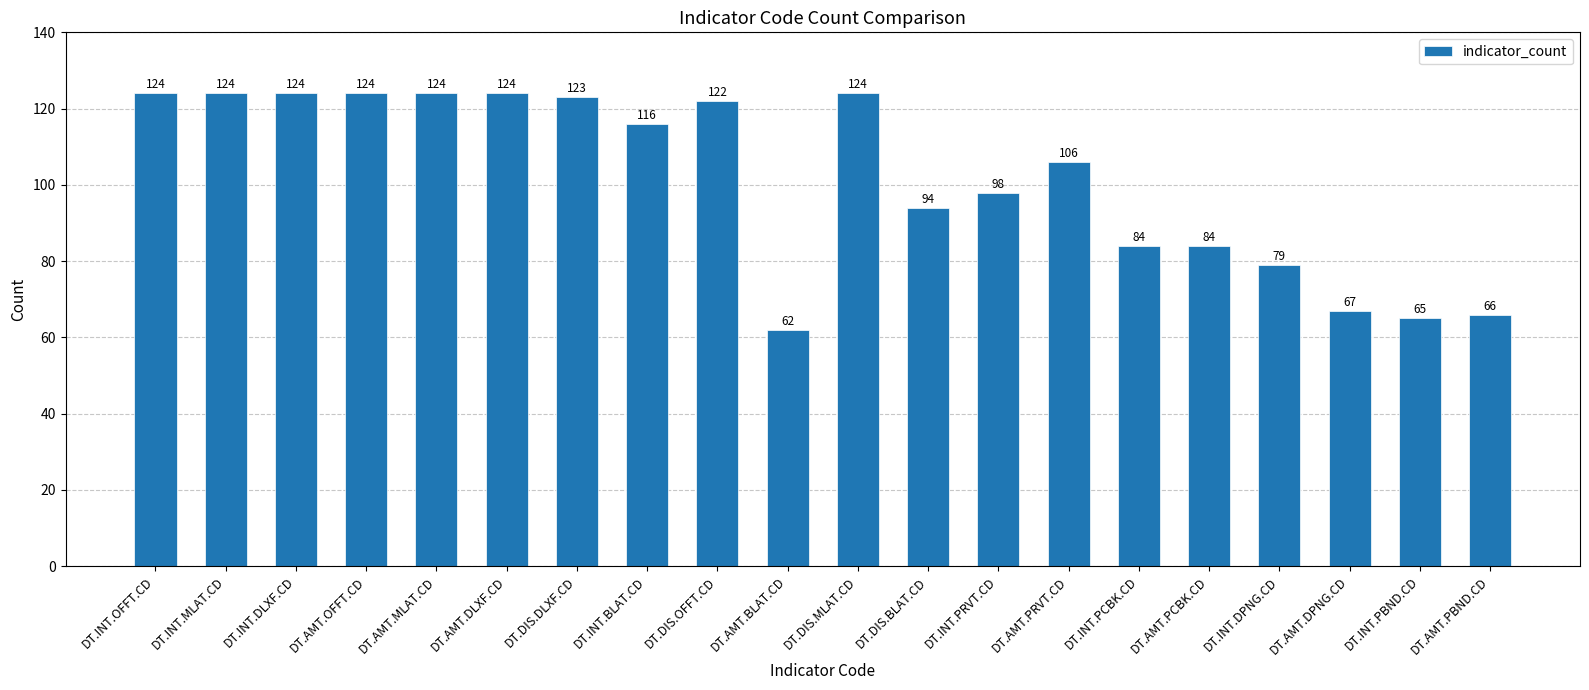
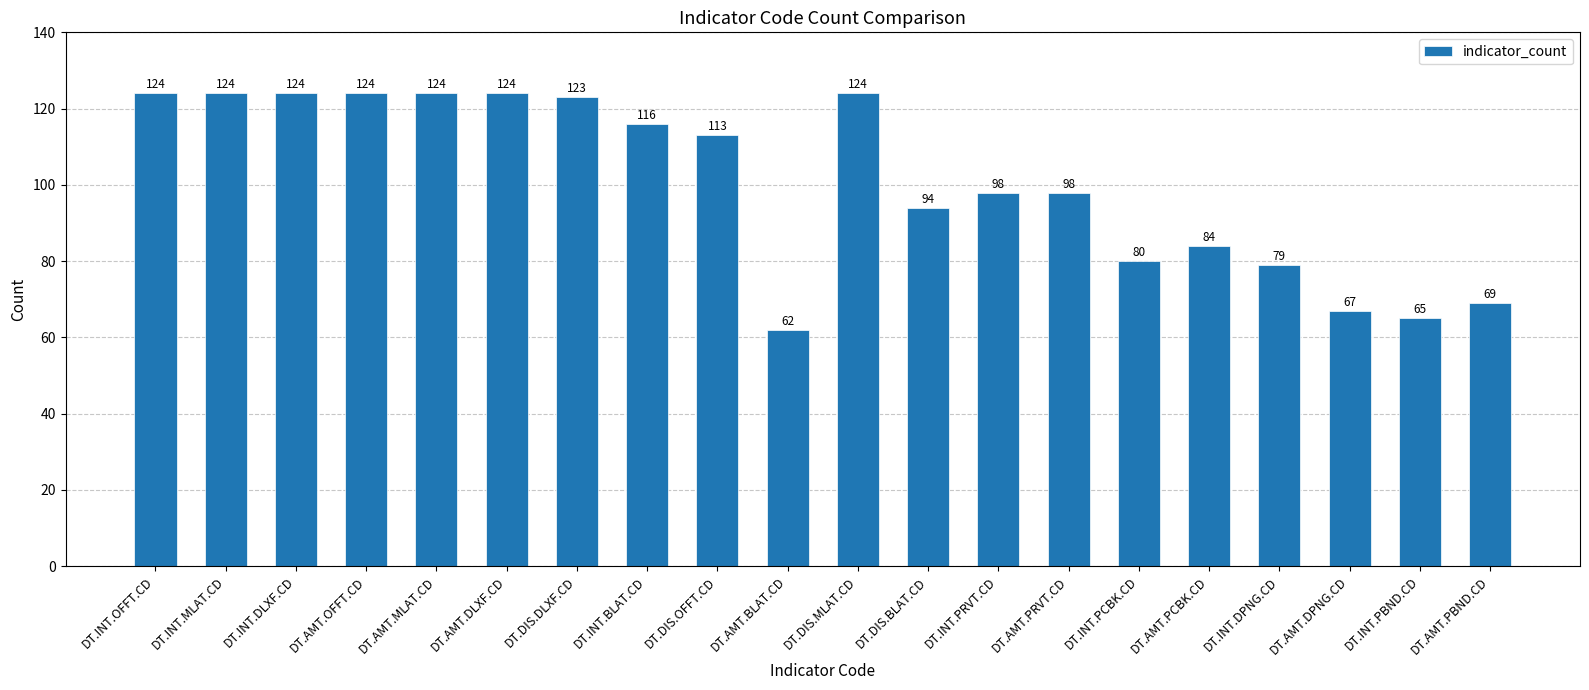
  {
    "DT.INT.OFFT.CD": 124,
    "DT.INT.MLAT.CD": 124,
    "DT.INT.DLXF.CD": 124,
    "DT.AMT.OFFT.CD": 124,
    "DT.AMT.MLAT.CD": 124,
    "DT.AMT.DLXF.CD": 124,
    "DT.DIS.DLXF.CD": 123,
    "DT.INT.BLAT.CD": 116,
-   "DT.DIS.OFFT.CD": 122,
+   "DT.DIS.OFFT.CD": 113,
    "DT.AMT.BLAT.CD": 62,
    "DT.DIS.MLAT.CD": 124,
    "DT.DIS.BLAT.CD": 94,
    "DT.INT.PRVT.CD": 98,
-   "DT.AMT.PRVT.CD": 106,
-   "DT.INT.PCBK.CD": 84,
+   "DT.AMT.PRVT.CD": 98,
+   "DT.INT.PCBK.CD": 80,
    "DT.AMT.PCBK.CD": 84,
    "DT.INT.DPNG.CD": 79,
    "DT.AMT.DPNG.CD": 67,
    "DT.INT.PBND.CD": 65,
-   "DT.AMT.PBND.CD": 66
+   "DT.AMT.PBND.CD": 69
  }
